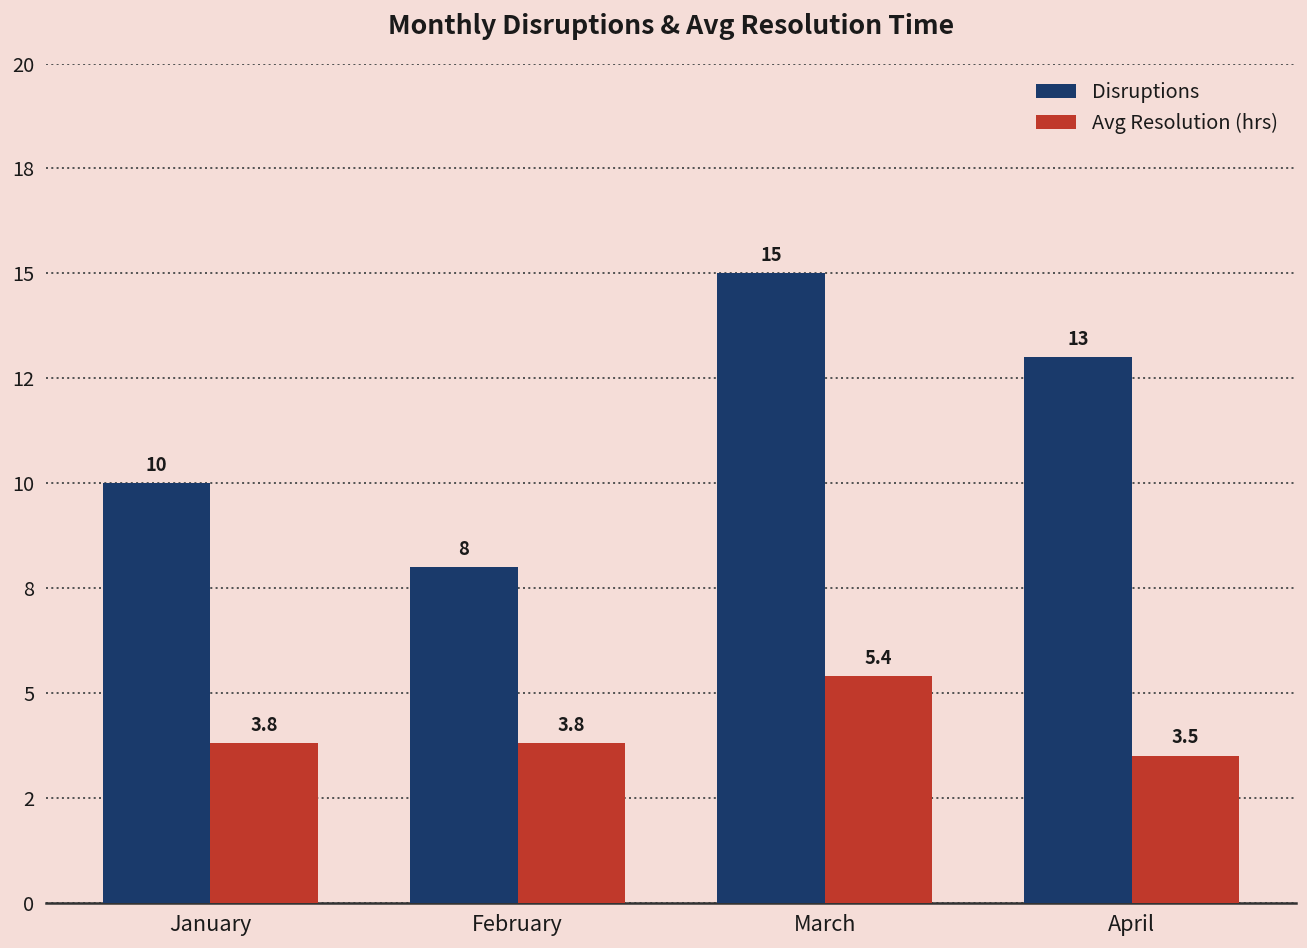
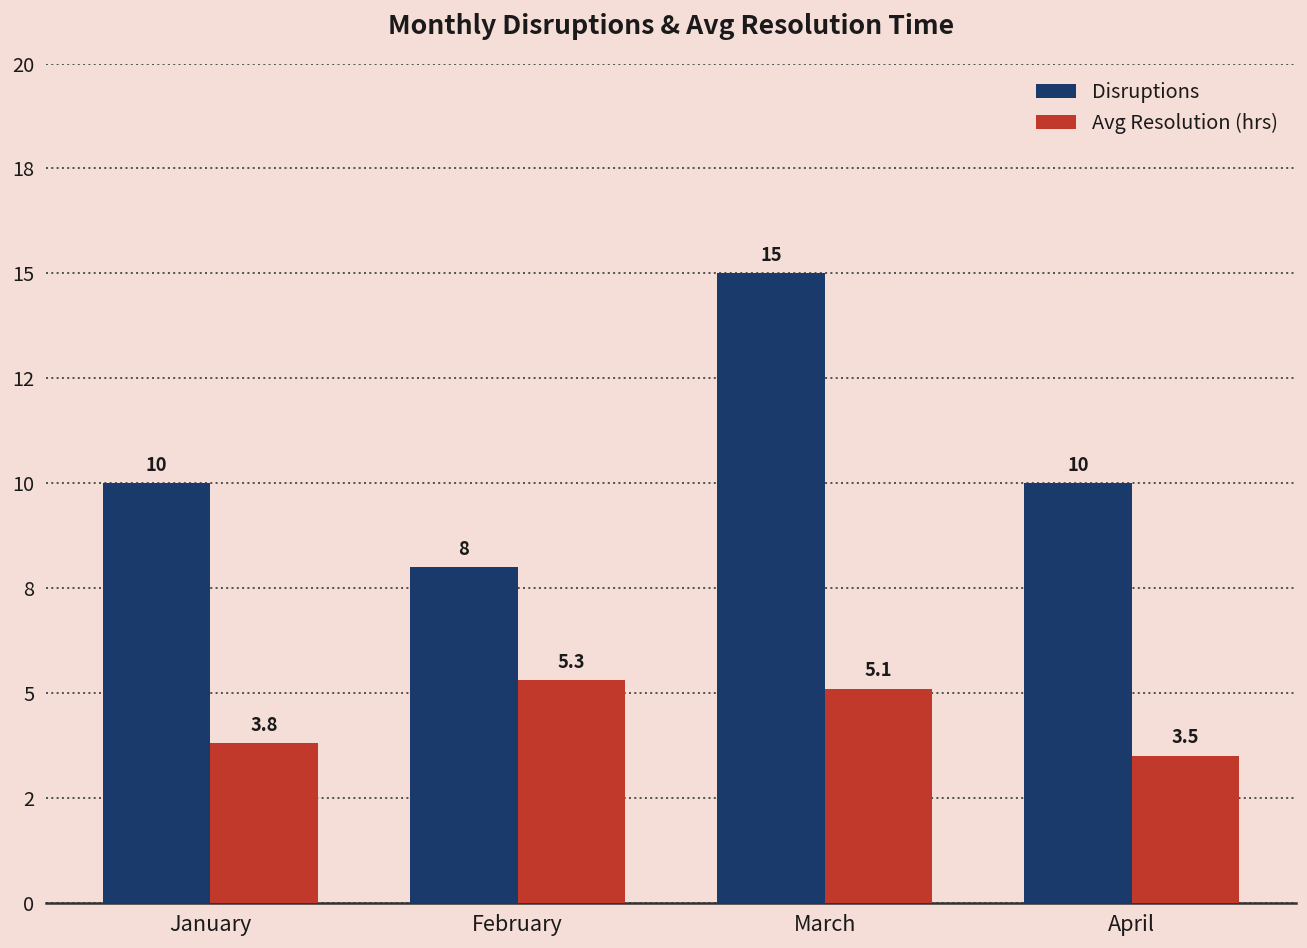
  {
    "Disruptions": {
      "January": 10,
      "February": 8,
      "March": 15,
-     "April": 13
+     "April": 10
    },
    "Avg Resolution (hrs)": {
      "January": 3.8,
-     "February": 3.8,
-     "March": 5.4,
+     "February": 5.3,
+     "March": 5.1,
      "April": 3.5
    }
  }
